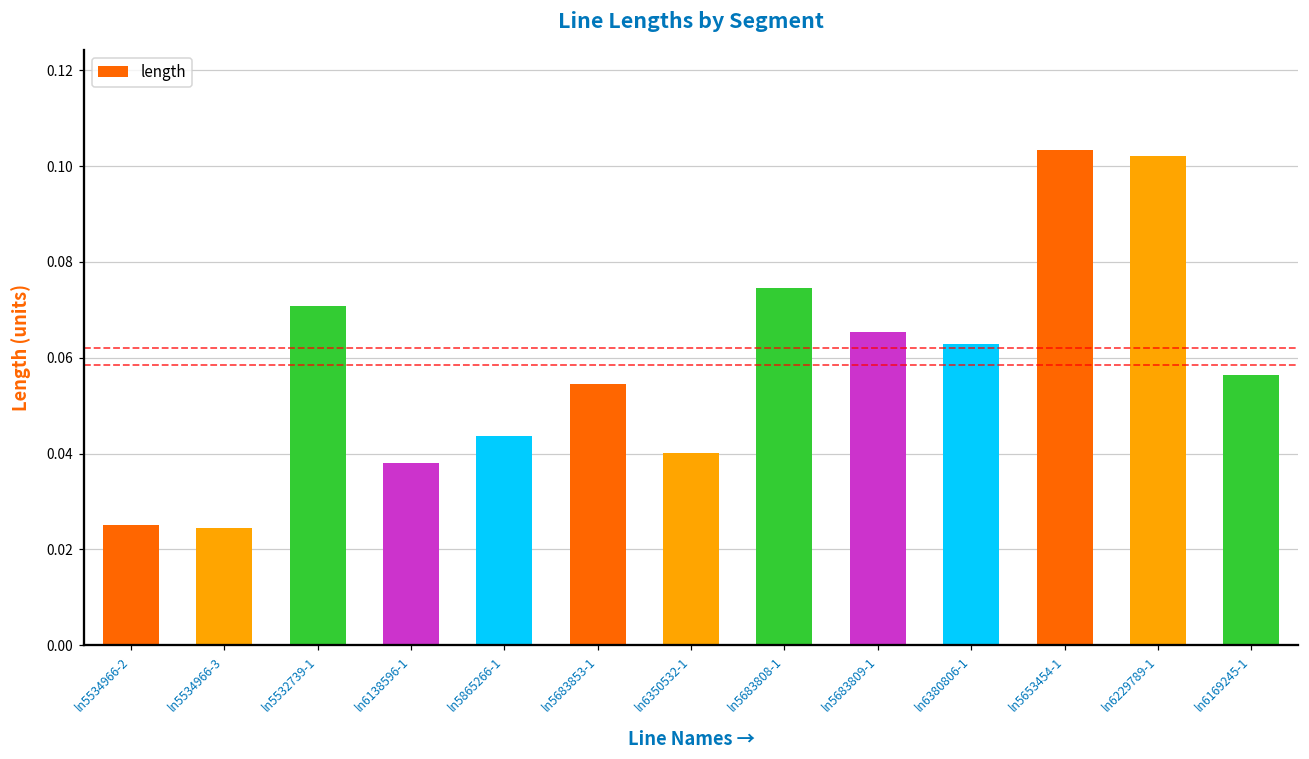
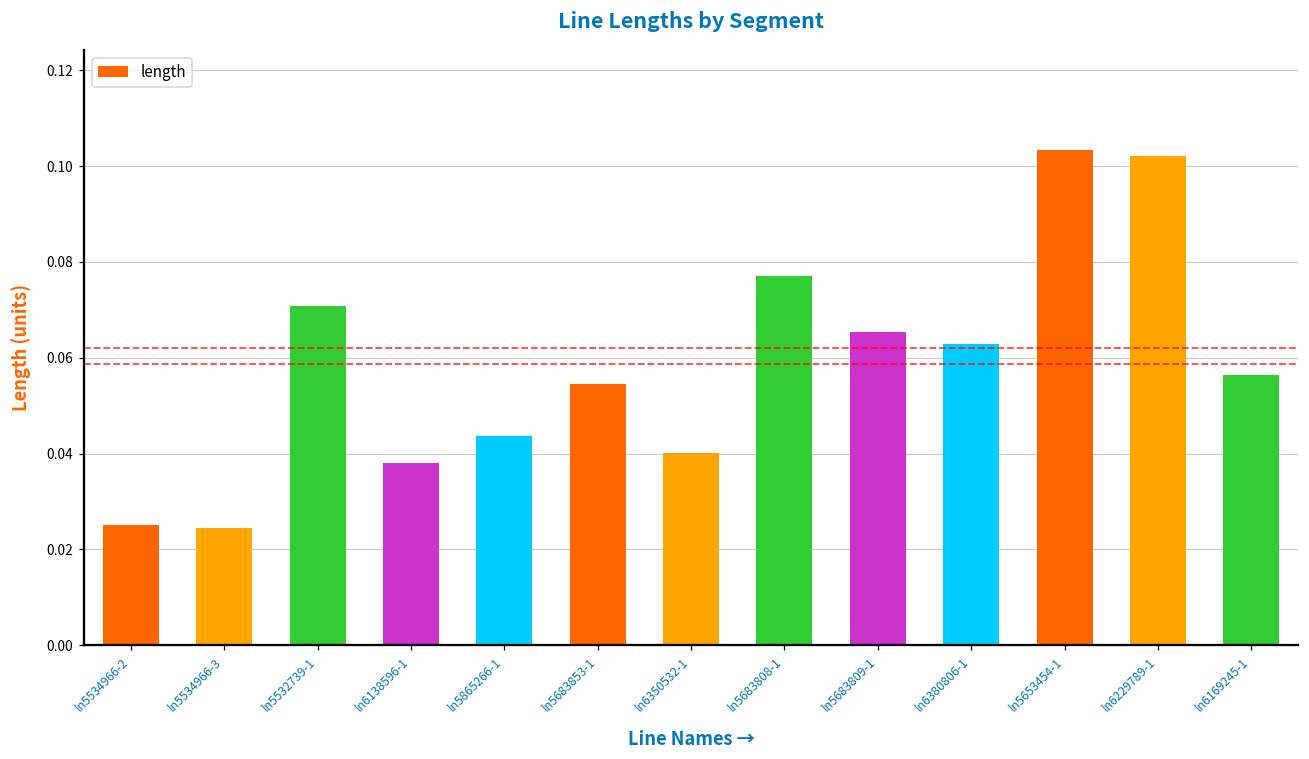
  {
    "ln5534966-2": 0.025,
    "ln5534966-3": 0.024,
    "ln5532739-1": 0.071,
    "ln6138596-1": 0.038,
    "ln5865266-1": 0.044,
    "ln5683853-1": 0.055,
    "ln6350532-1": 0.040,
-   "ln5683808-1": 0.075,
+   "ln5683808-1": 0.077,
    "ln5683809-1": 0.065,
    "ln6380806-1": 0.063,
    "ln5653454-1": 0.103,
    "ln6229789-1": 0.102,
    "ln6169245-1": 0.056
  }
